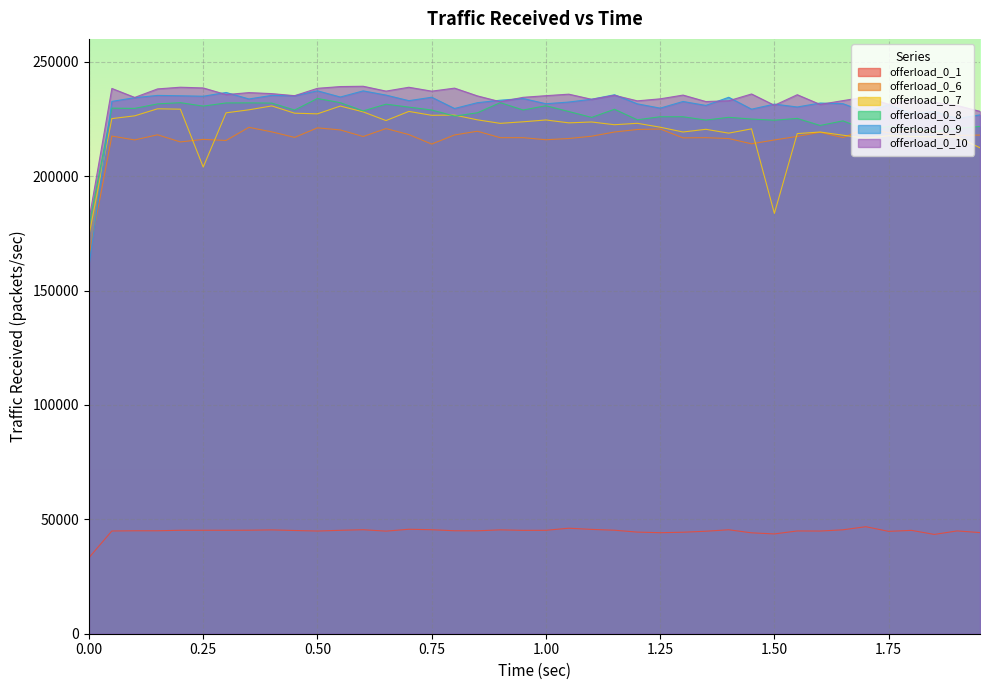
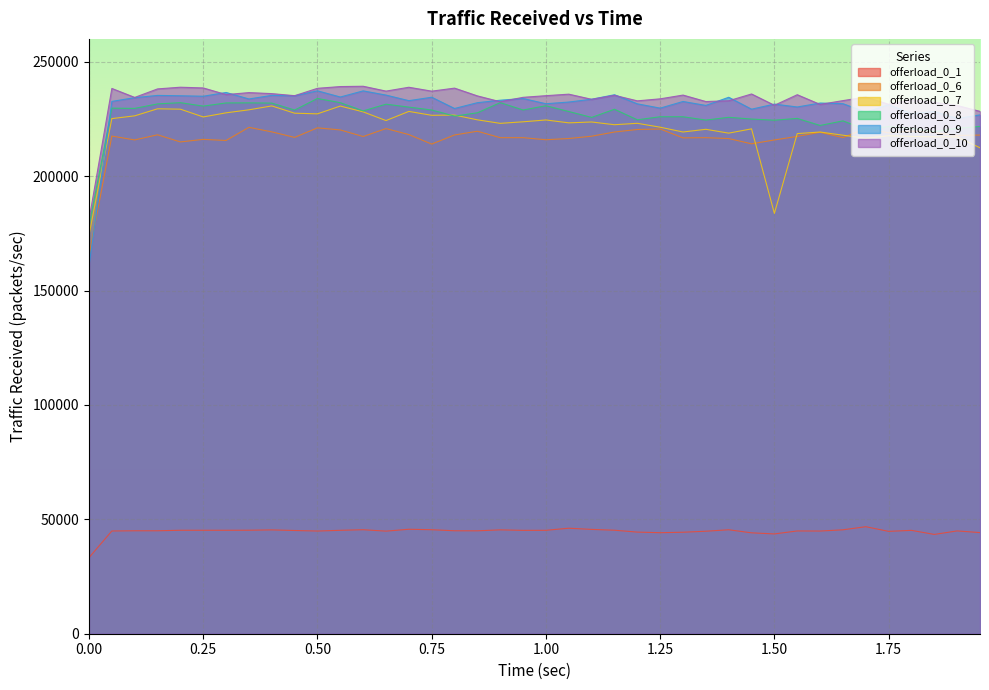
  {
    "offerload_0_7": {
      "0.00": 174000,
-     "0.25": 204000,
+     "0.25": 226000,
      "0.50": 227000,
      "0.75": 227000,
      "1.00": 225000,
      "1.50": 184000
    },
    "offerload_0_8": {
      "0.00": 178000,
      "0.25": 231000,
      "0.50": 234000,
      "0.75": 229000,
      "1.25": 226000,
      "1.50": 224000
    },
    "offerload_0_9": {
      "0.00": 161000,
      "0.25": 235000,
      "0.75": 235000,
      "1.25": 230000
    },
    "offerload_0_10": {
      "0.00": 181000,
      "0.25": 239000,
      "0.75": 237000,
      "1.00": 235000,
      "1.25": 234000
    }
  }
